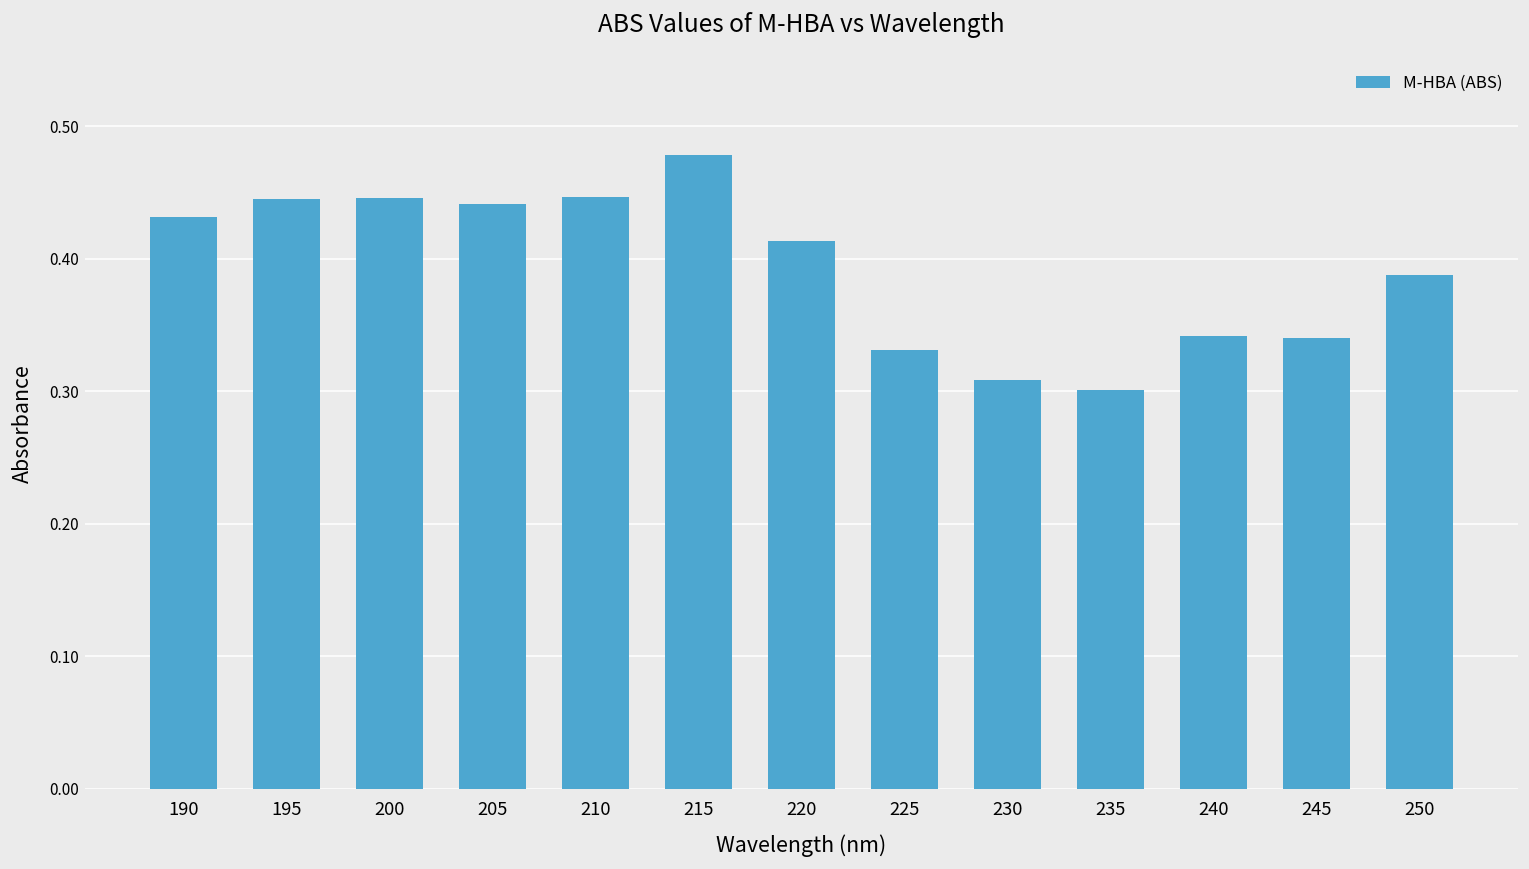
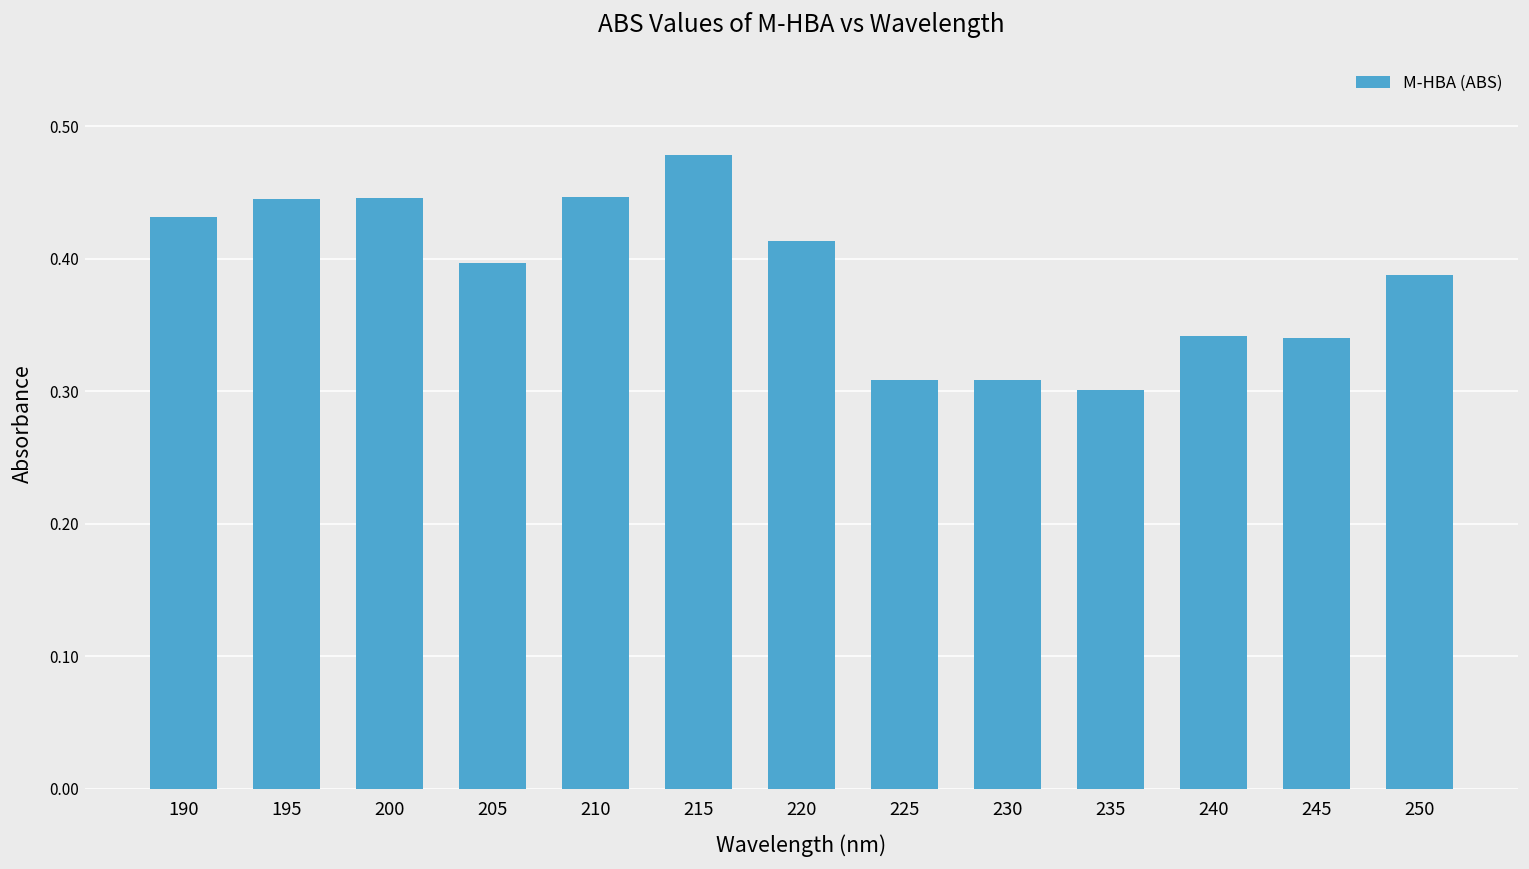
  {
    "190": 0.431,
    "195": 0.445,
    "200": 0.446,
-   "205": 0.441,
+   "205": 0.397,
    "210": 0.446,
    "215": 0.479,
    "220": 0.413,
-   "225": 0.331,
+   "225": 0.309,
    "230": 0.309,
    "235": 0.301,
    "240": 0.342,
    "245": 0.340,
    "250": 0.388
  }
